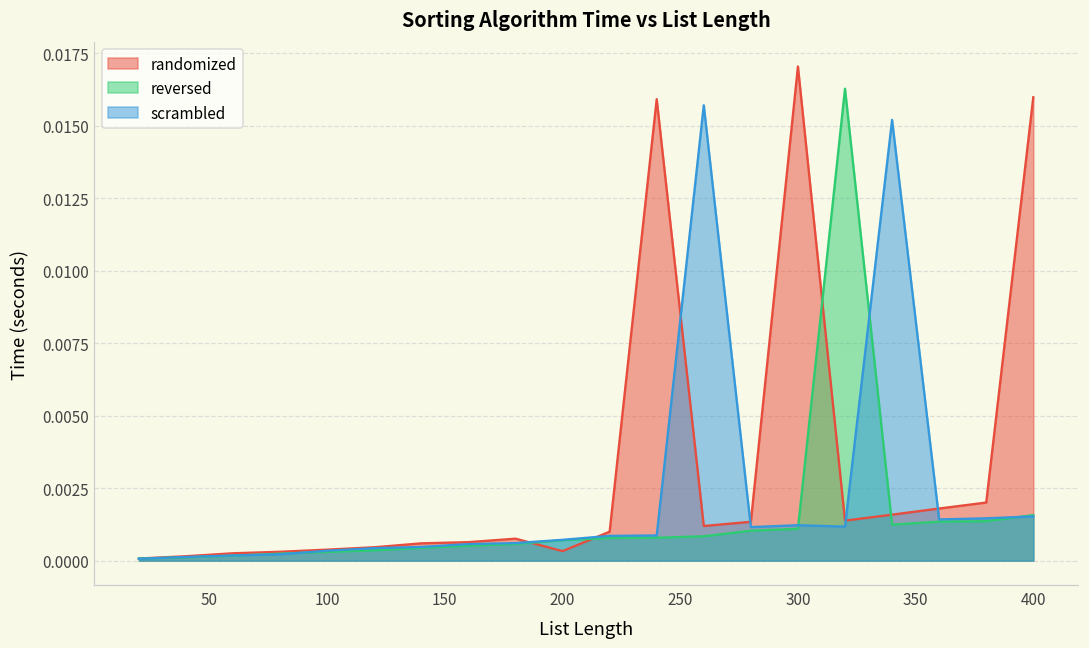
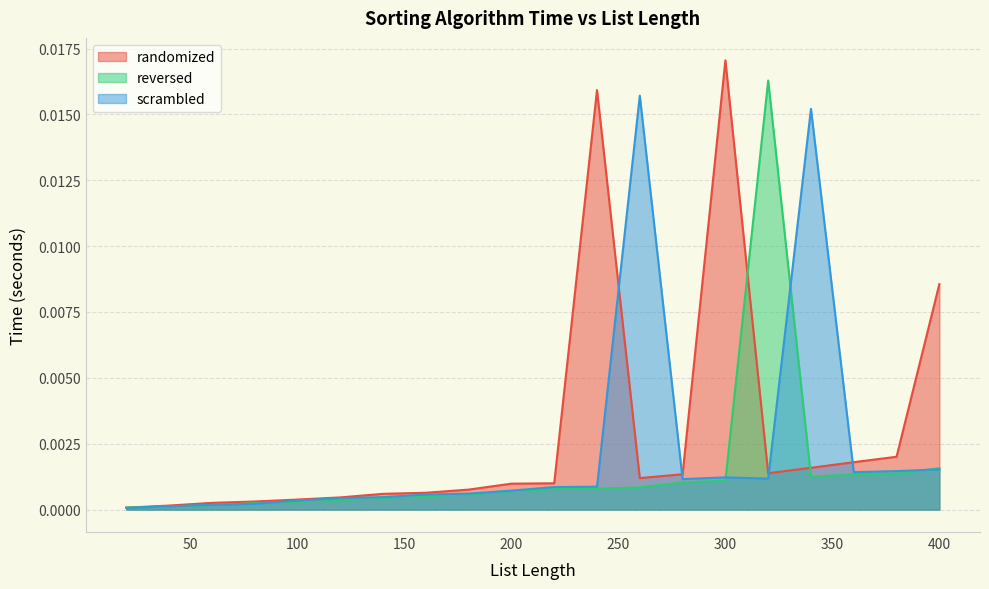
  {
    "randomized": {
-     "200": 0.0003,
+     "200": 0.0010,
      "300": 0.0171,
-     "400": 0.0160
+     "400": 0.0086
    },
    "reversed": {
      "300": 0.0011
    },
    "scrambled": {
      "300": 0.0012
    }
  }
